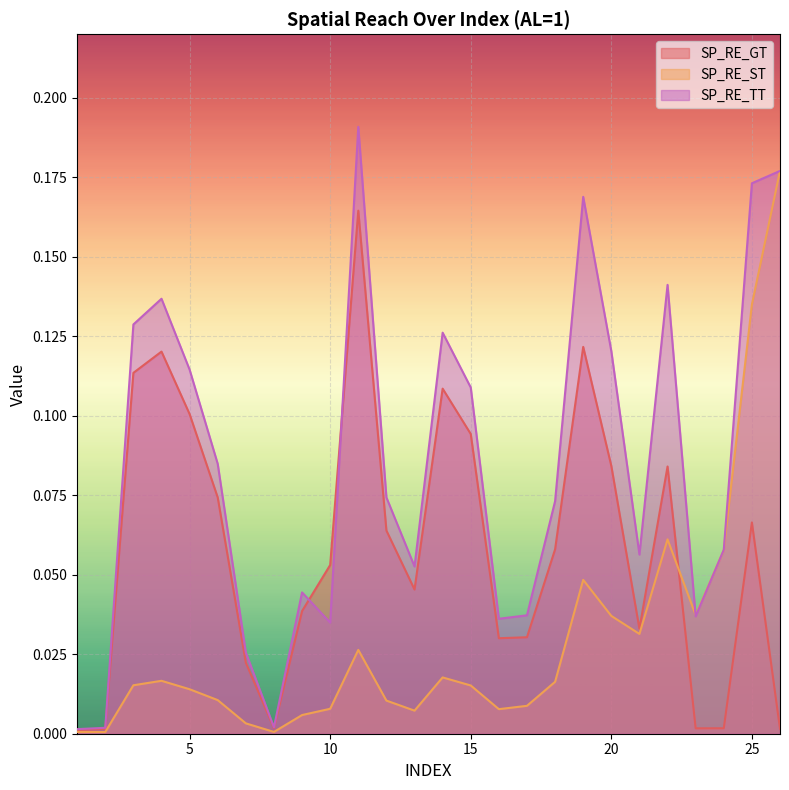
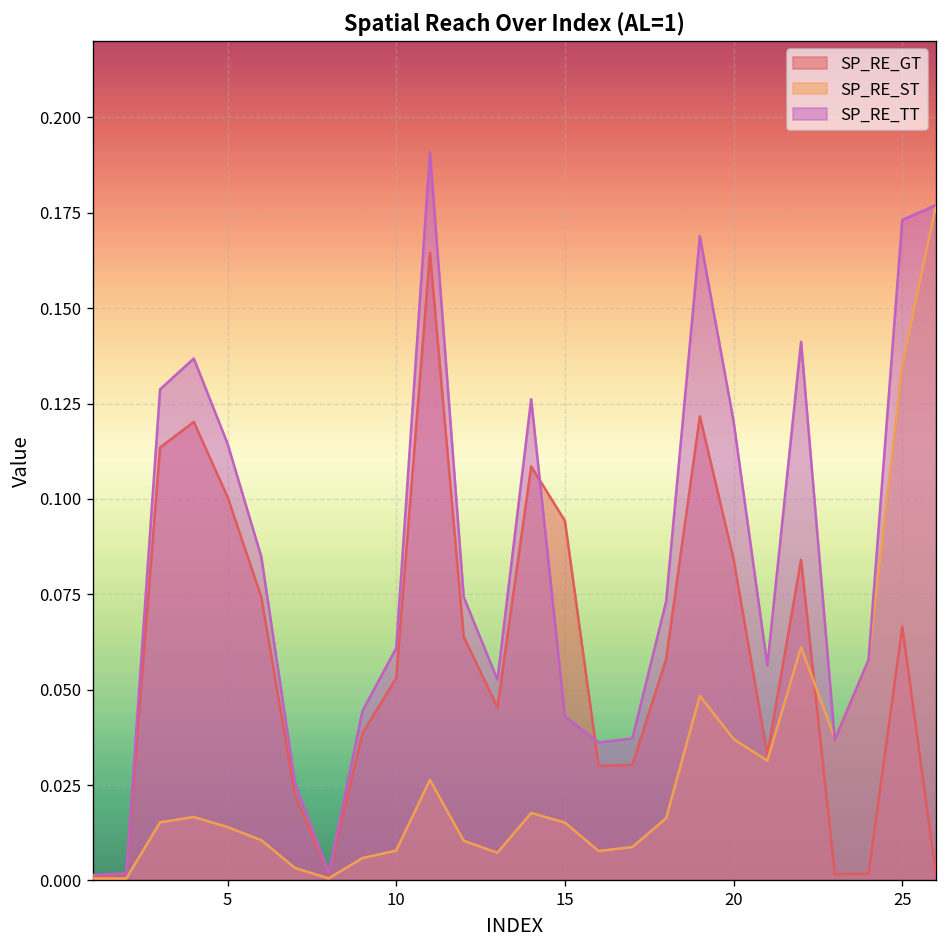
  {
    "SP_RE_TT": {
      "5": 0.115,
-     "10": 0.035,
-     "15": 0.109,
+     "10": 0.061,
+     "15": 0.043,
      "20": 0.120,
      "25": 0.173
    }
  }
